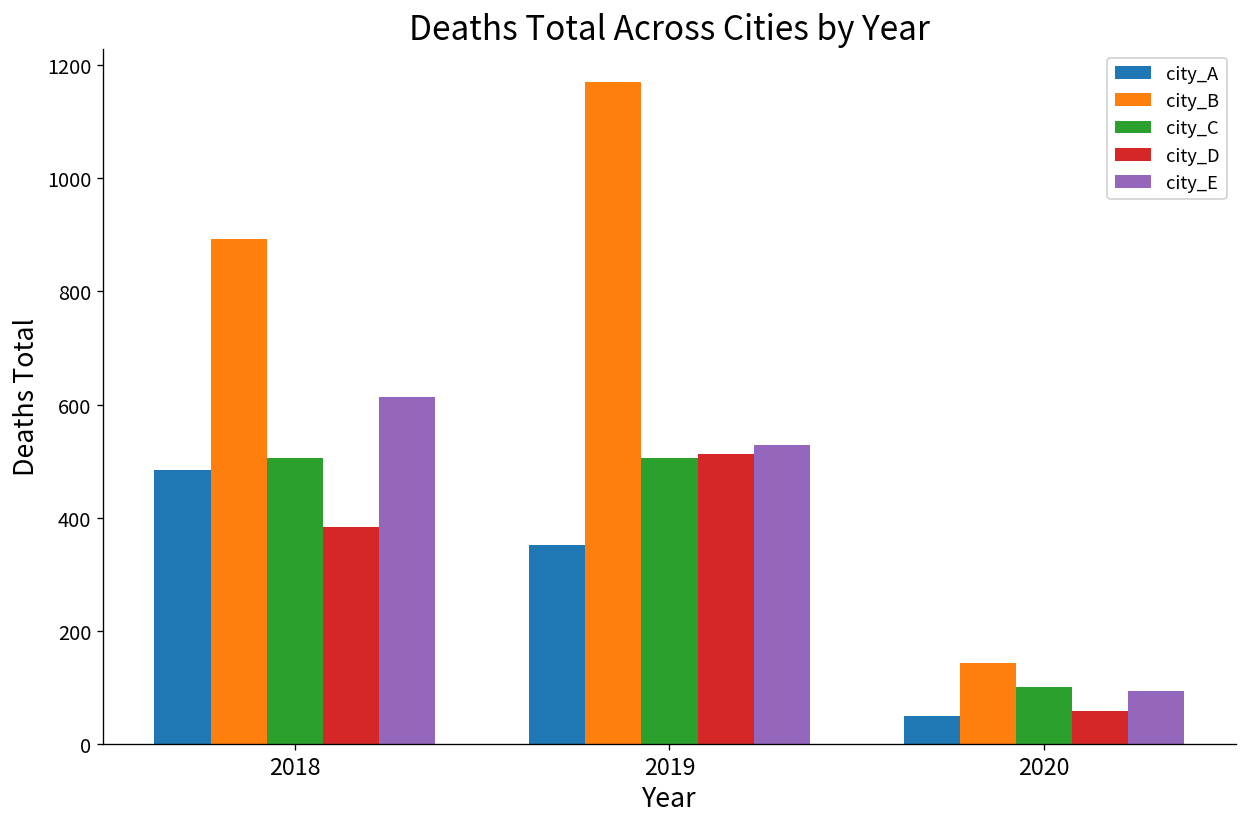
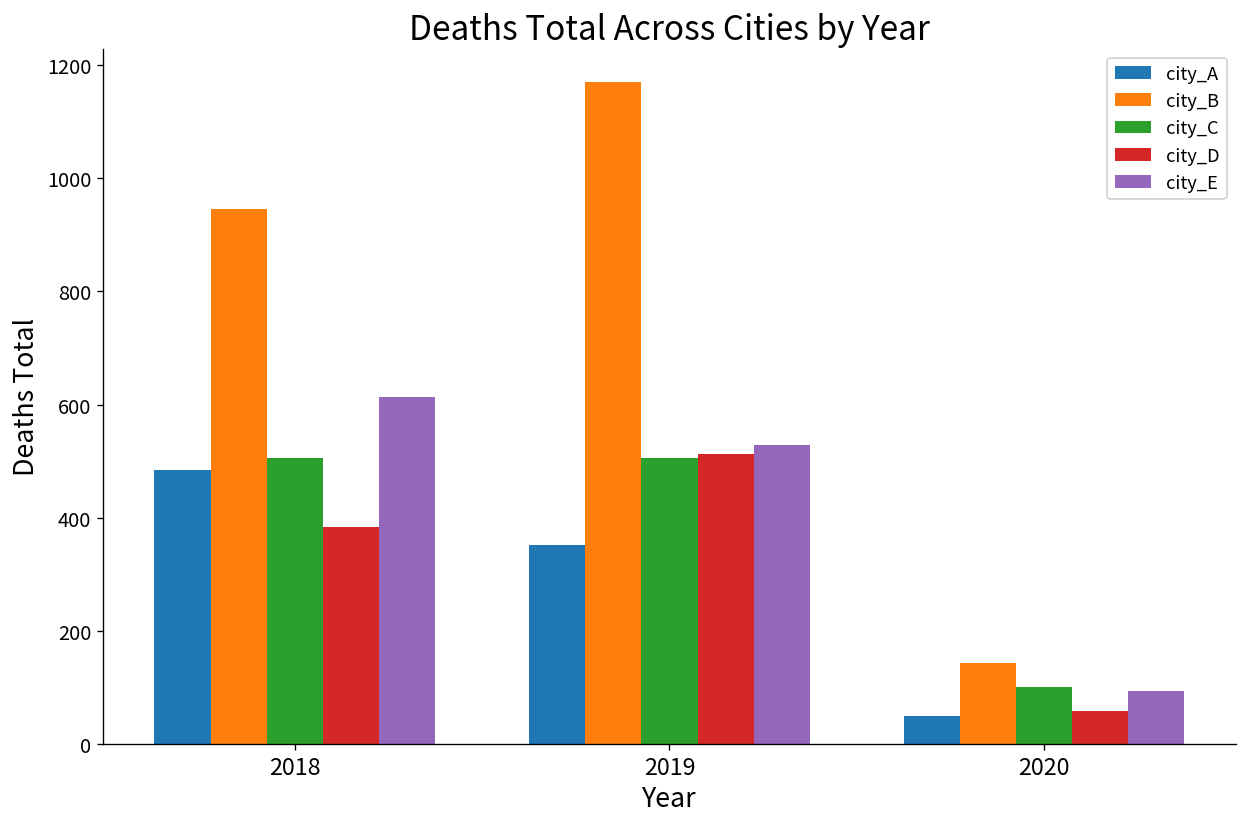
  {
    "city_A": {
      "2018": 480,
      "2019": 350,
      "2020": 50
    },
    "city_B": {
-     "2018": 890,
+     "2018": 950,
      "2019": 1170,
      "2020": 140
    },
    "city_C": {
      "2018": 510,
      "2019": 510,
      "2020": 100
    },
    "city_D": {
      "2018": 380,
      "2019": 510,
      "2020": 60
    },
    "city_E": {
      "2018": 610,
      "2019": 530,
      "2020": 90
    }
  }
